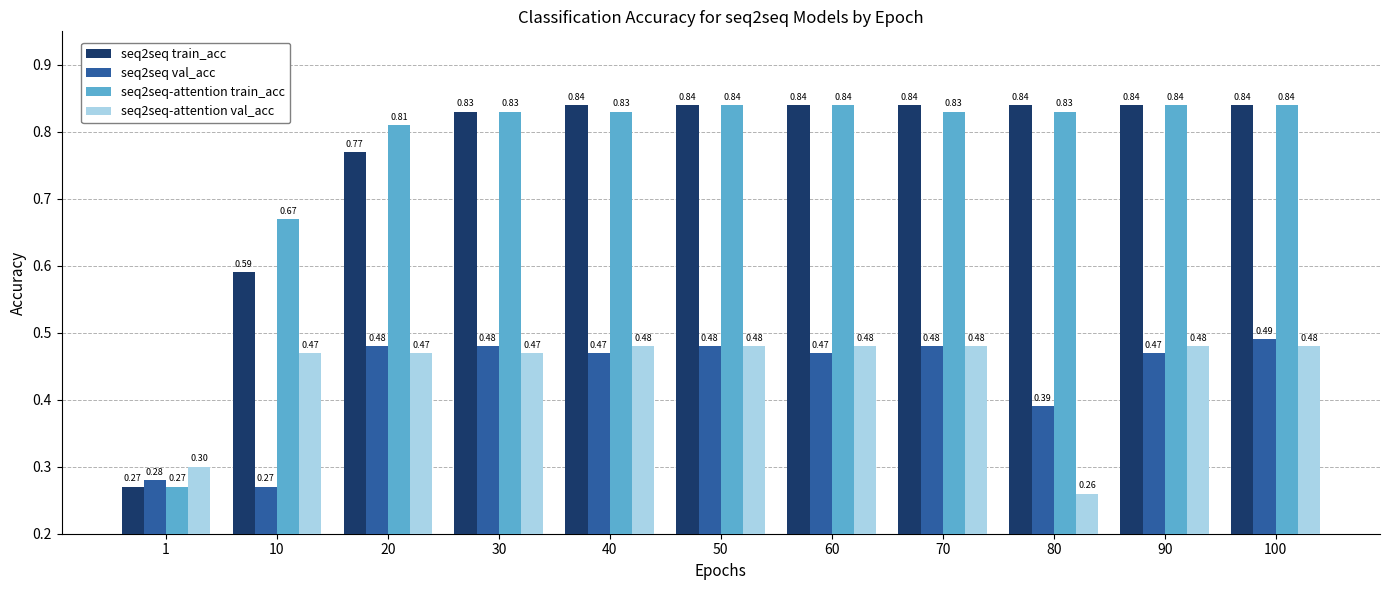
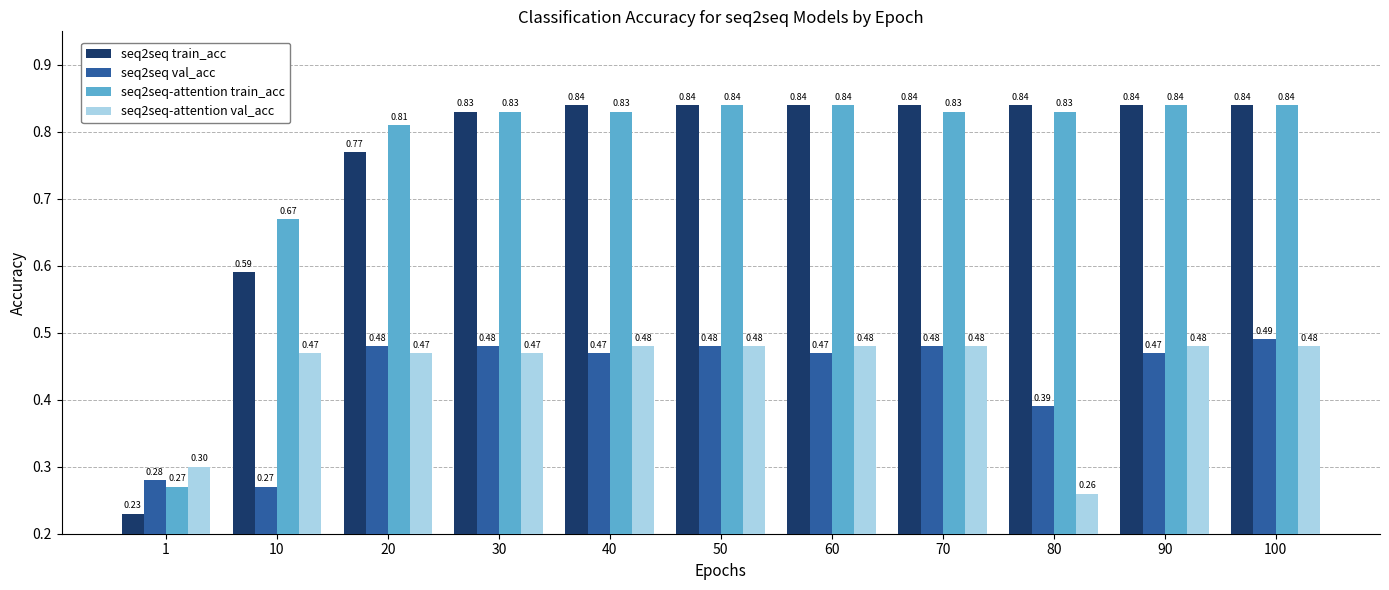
  {
    "seq2seq train_acc": {
-     "1": 0.27,
+     "1": 0.23,
      "10": 0.59,
      "20": 0.77,
      "30": 0.83,
      "40": 0.84,
      "50": 0.84,
      "60": 0.84,
      "70": 0.84,
      "80": 0.84,
      "90": 0.84,
      "100": 0.84
    },
    "seq2seq val_acc": {
      "1": 0.28,
      "10": 0.27,
      "20": 0.48,
      "30": 0.48,
      "40": 0.47,
      "50": 0.48,
      "60": 0.47,
      "70": 0.48,
      "80": 0.39,
      "90": 0.47,
      "100": 0.49
    },
    "seq2seq-attention train_acc": {
      "1": 0.27,
      "10": 0.67,
      "20": 0.81,
      "30": 0.83,
      "40": 0.83,
      "50": 0.84,
      "60": 0.84,
      "70": 0.83,
      "80": 0.83,
      "90": 0.84,
      "100": 0.84
    },
    "seq2seq-attention val_acc": {
      "1": 0.30,
      "10": 0.47,
      "20": 0.47,
      "30": 0.47,
      "40": 0.48,
      "50": 0.48,
      "60": 0.48,
      "70": 0.48,
      "80": 0.26,
      "90": 0.48,
      "100": 0.48
    }
  }
